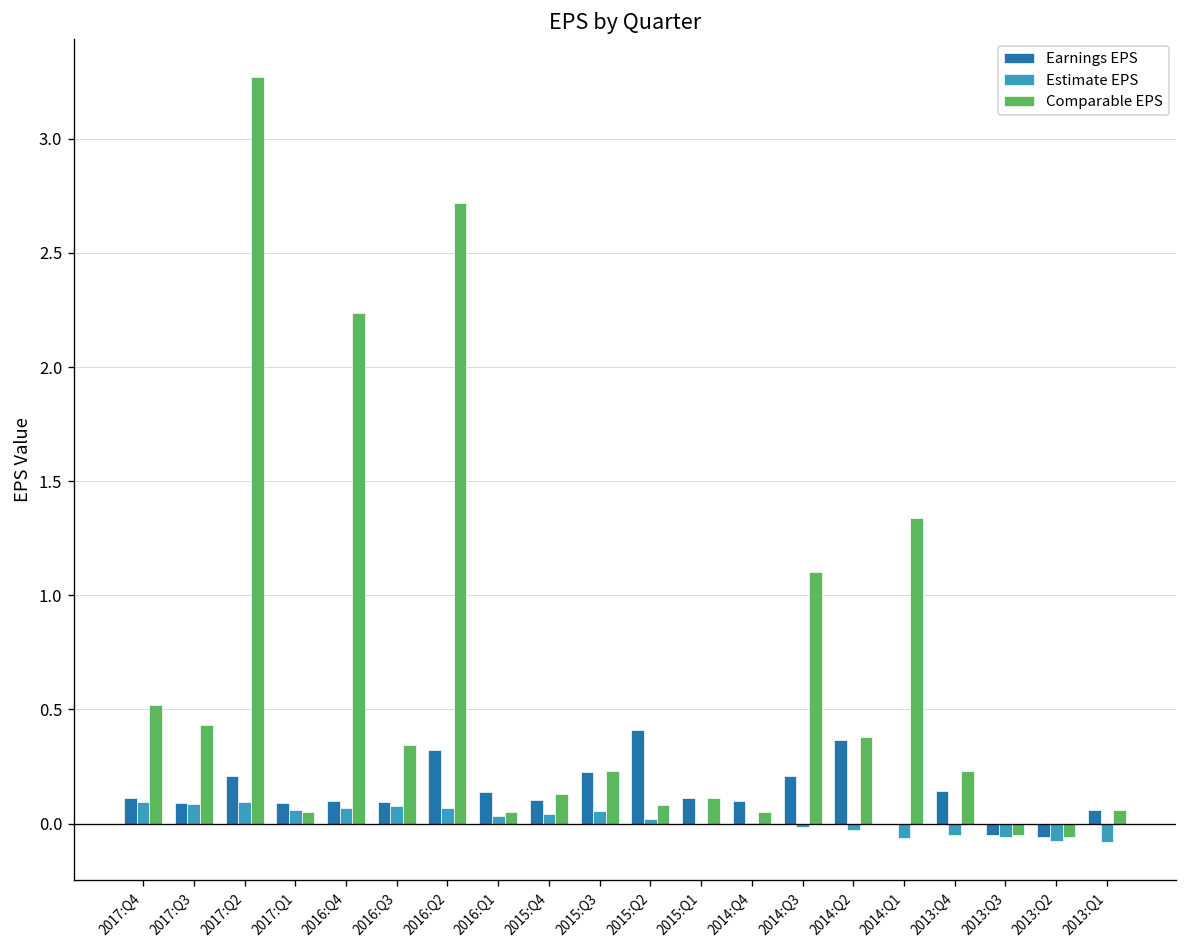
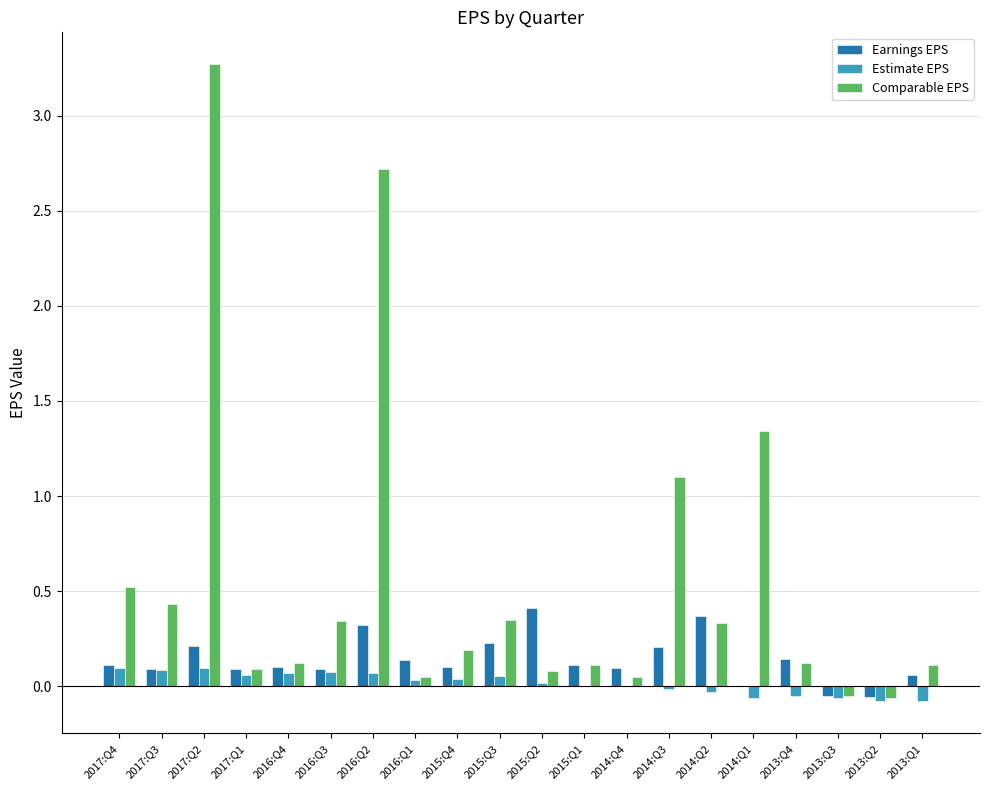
  {
    "Comparable EPS": {
      "2017:Q4": 0.52,
      "2017:Q3": 0.43,
      "2017:Q2": 3.27,
-     "2017:Q1": 0.05,
-     "2016:Q4": 2.24,
+     "2017:Q1": 0.09,
+     "2016:Q4": 0.12,
      "2016:Q3": 0.34,
      "2016:Q2": 2.72,
      "2016:Q1": 0.05,
-     "2015:Q4": 0.13,
-     "2015:Q3": 0.23,
+     "2015:Q4": 0.19,
+     "2015:Q3": 0.35,
      "2015:Q2": 0.08,
      "2015:Q1": 0.11,
      "2014:Q4": 0.05,
      "2014:Q3": 1.10,
-     "2014:Q2": 0.38,
+     "2014:Q2": 0.33,
      "2014:Q1": 1.34,
-     "2013:Q4": 0.23,
+     "2013:Q4": 0.12,
      "2013:Q3": -0.05,
      "2013:Q2": -0.06,
-     "2013:Q1": 0.06
+     "2013:Q1": 0.11
    }
  }
